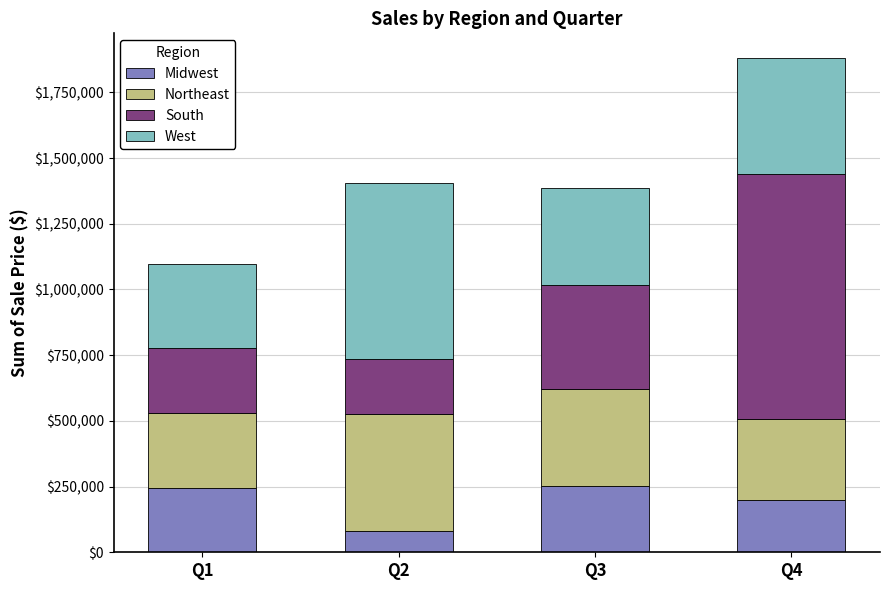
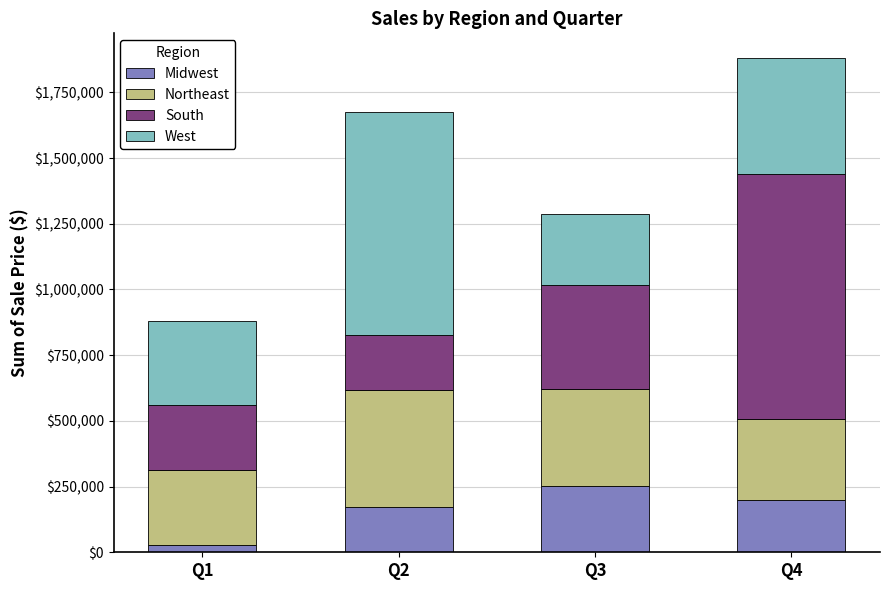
  {
    "Midwest": {
-     "Q1": "$240,000",
-     "Q2": "$80,000",
+     "Q1": "$30,000",
+     "Q2": "$170,000",
      "Q3": "$250,000",
      "Q4": "$200,000"
    },
    "Northeast": {
      "Q1": "$290,000",
      "Q2": "$440,000",
      "Q3": "$370,000",
      "Q4": "$310,000"
    },
    "South": {
      "Q1": "$250,000",
      "Q2": "$210,000",
      "Q3": "$390,000",
      "Q4": "$930,000"
    },
    "West": {
      "Q1": "$320,000",
-     "Q2": "$670,000",
-     "Q3": "$370,000",
+     "Q2": "$850,000",
+     "Q3": "$270,000",
      "Q4": "$440,000"
    }
  }
